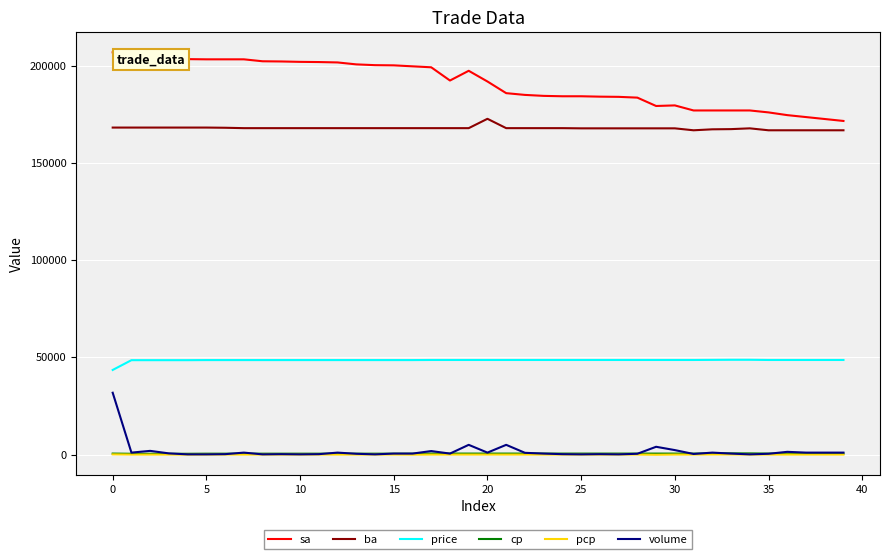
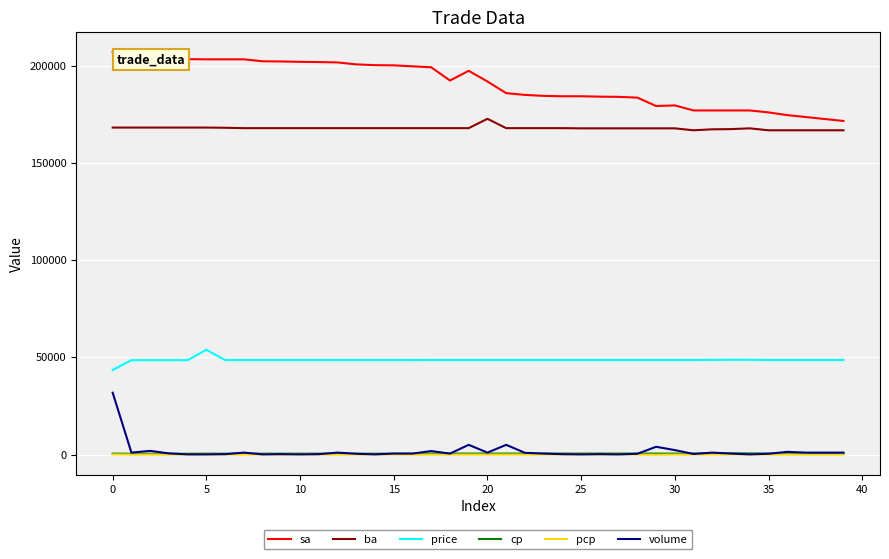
  {
    "sa": {
      "5": 203000,
      "10": 202000,
      "15": 200000,
      "20": 192000,
      "25": 184000,
      "30": 180000,
      "35": 176000
    },
    "ba": {
      "0": 168000,
      "5": 168000,
      "10": 168000,
      "15": 168000,
      "20": 173000,
      "25": 168000,
      "30": 168000,
      "35": 167000
    },
    "price": {
      "0": 44000,
-     "5": 49000,
+     "5": 54000,
      "10": 49000,
      "15": 49000,
      "20": 49000,
      "25": 49000,
      "30": 49000,
      "35": 49000
    },
    "volume": {
      "0": 32000,
      "30": 2000
    }
  }
